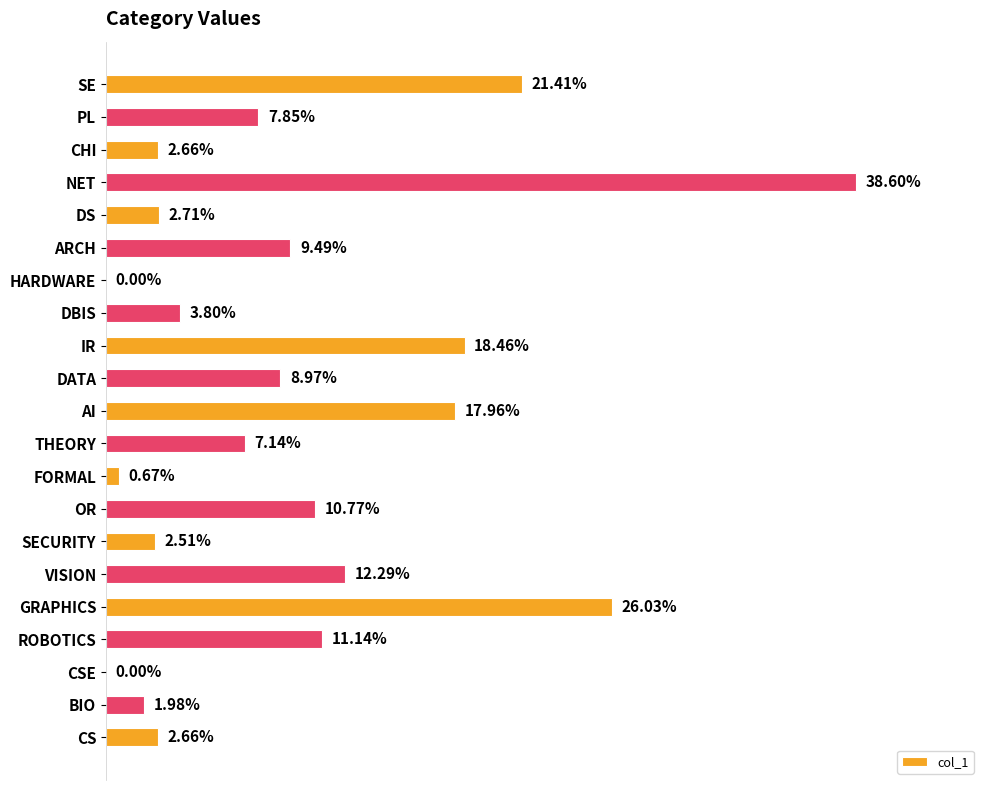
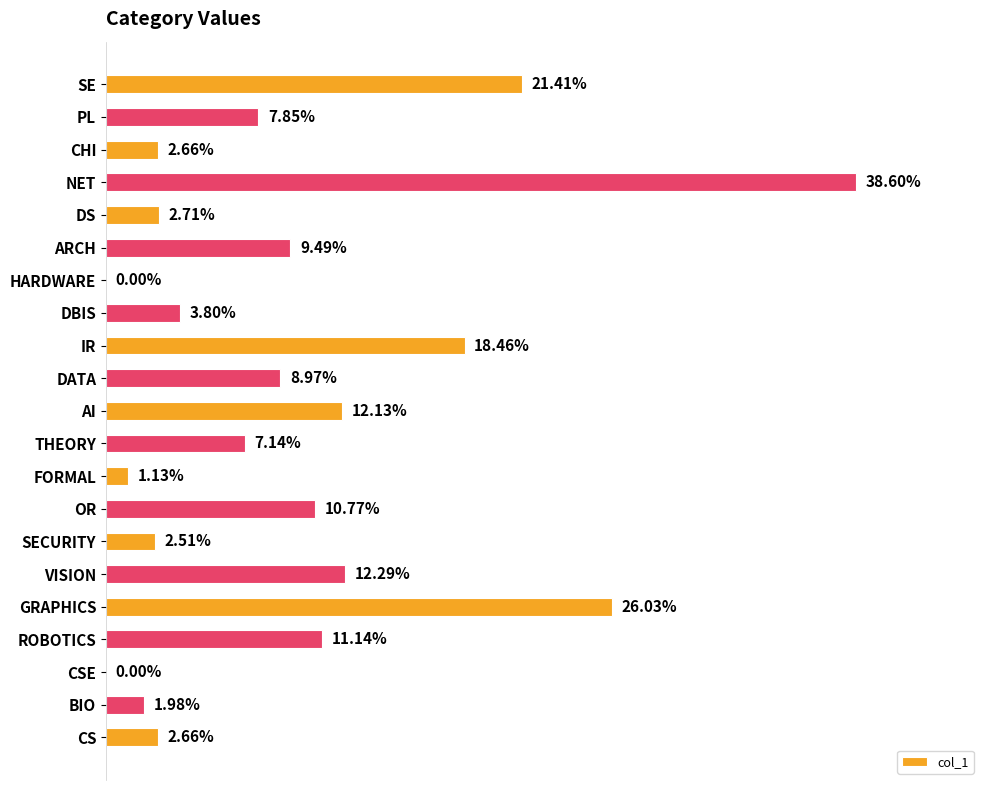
  {
    "SE": "21.41%",
    "PL": "7.85%",
    "CHI": "2.66%",
    "NET": "38.60%",
    "DS": "2.71%",
    "ARCH": "9.49%",
    "HARDWARE": "0.00%",
    "DBIS": "3.80%",
    "IR": "18.46%",
    "DATA": "8.97%",
-   "AI": "17.96%",
+   "AI": "12.13%",
    "THEORY": "7.14%",
-   "FORMAL": "0.67%",
+   "FORMAL": "1.13%",
    "OR": "10.77%",
    "SECURITY": "2.51%",
    "VISION": "12.29%",
    "GRAPHICS": "26.03%",
    "ROBOTICS": "11.14%",
    "CSE": "0.00%",
    "BIO": "1.98%",
    "CS": "2.66%"
  }
